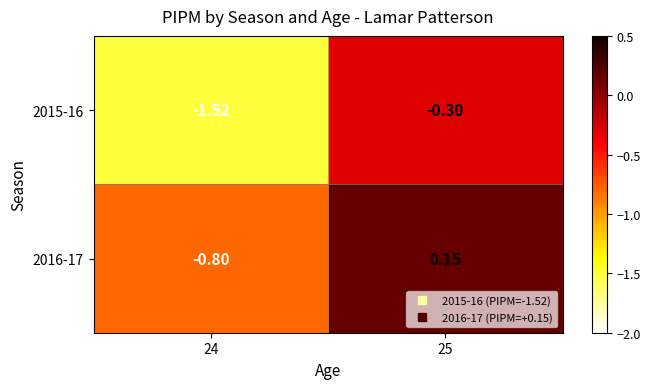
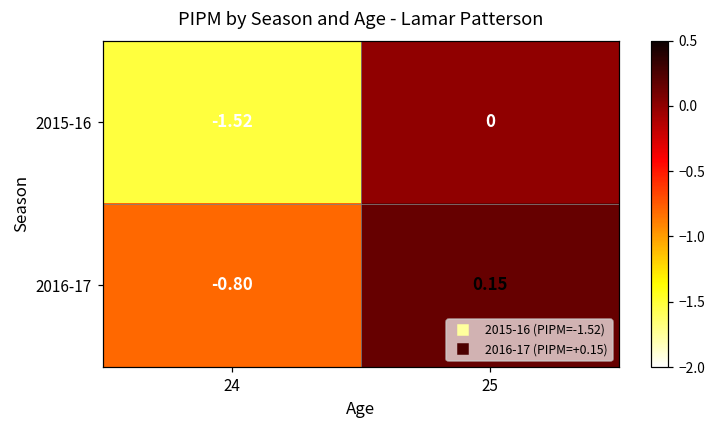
  {
    "2015-16": {
      "24": -1.52,
-     "25": -0.30
+     "25": 0
    },
    "2016-17": {
      "24": -0.80,
      "25": 0.15
    }
  }
